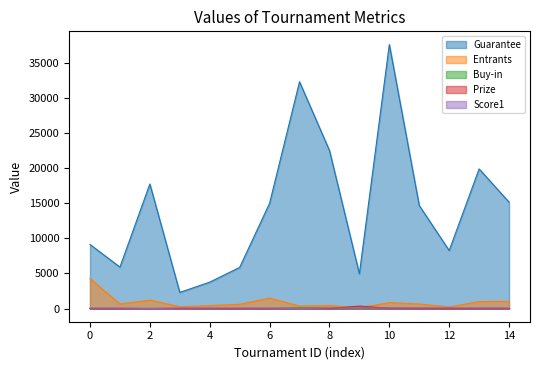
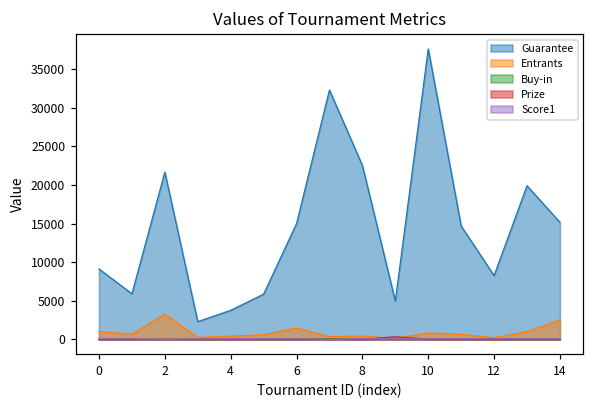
  {
    "Guarantee": {
      "0": 9000,
-     "2": 18000,
+     "2": 22000,
      "4": 4000,
      "6": 15000,
      "8": 23000,
      "10": 38000,
      "12": 8000,
      "14": 15000
    },
    "Entrants": {
-     "0": 4000,
-     "2": 1000,
+     "0": 1000,
+     "2": 3000,
      "6": 1000,
      "10": 1000,
-     "14": 1000
+     "14": 3000
    }
  }
